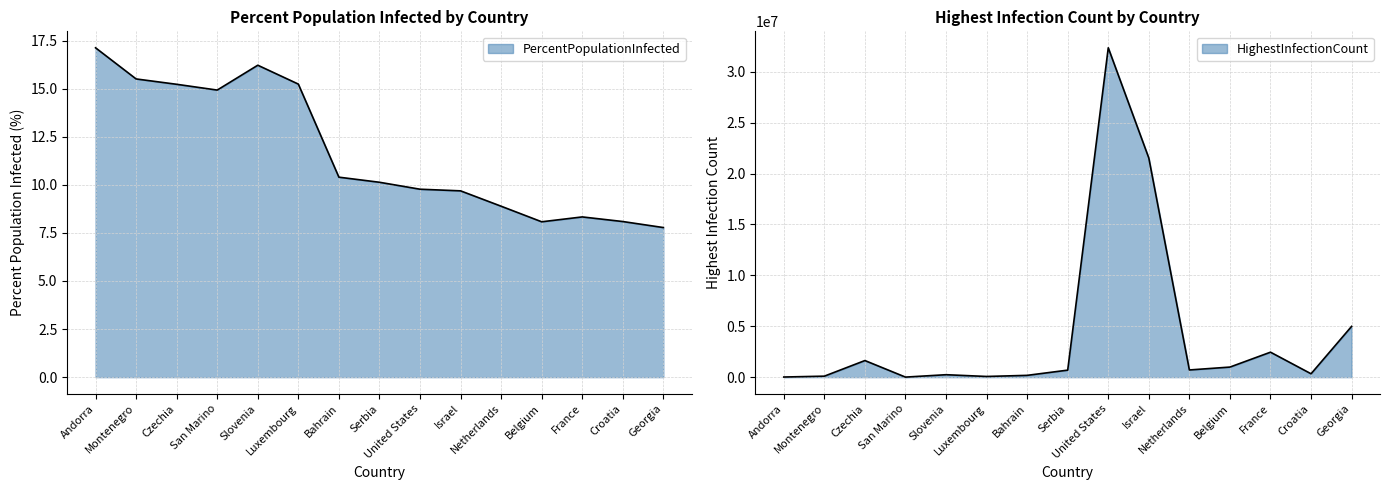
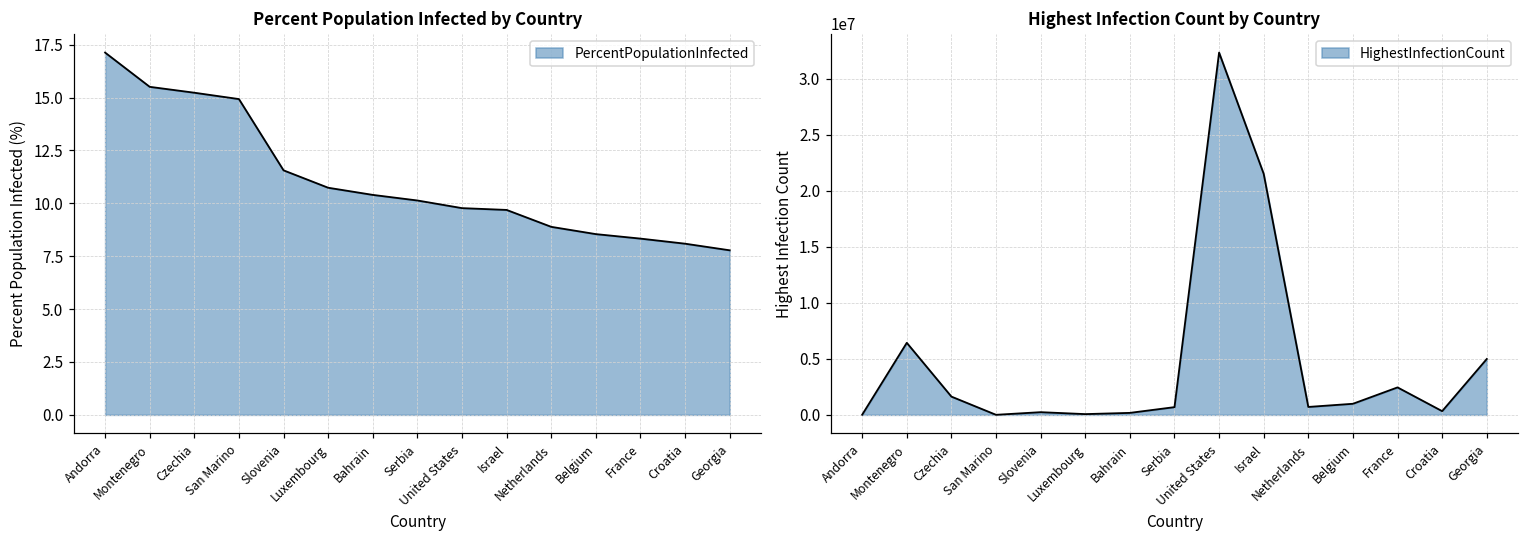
  {
    "Percent Population Infected by Country": {
      "Andorra": 17.1,
      "Montenegro": 15.5,
      "Czechia": 15.2,
      "San Marino": 14.9,
-     "Slovenia": 16.2,
-     "Luxembourg": 15.2,
+     "Slovenia": 11.6,
+     "Luxembourg": 10.7,
      "Bahrain": 10.4,
      "Serbia": 10.1,
      "United States": 9.8,
      "Israel": 9.7,
      "Netherlands": 8.9,
-     "Belgium": 8.1,
+     "Belgium": 8.5,
      "France": 8.3,
      "Croatia": 8.1,
      "Georgia": 7.8
    },
    "Highest Infection Count by Country": {
      "Andorra": 0,
-     "Montenegro": 100000,
+     "Montenegro": 6400000,
      "Czechia": 1600000,
      "San Marino": 0,
      "Slovenia": 200000,
      "Luxembourg": 100000,
      "Bahrain": 200000,
      "Serbia": 700000,
      "United States": 32300000,
      "Israel": 21500000,
      "Netherlands": 700000,
      "Belgium": 1000000,
      "France": 2500000,
      "Croatia": 300000,
      "Georgia": 5000000
    }
  }
